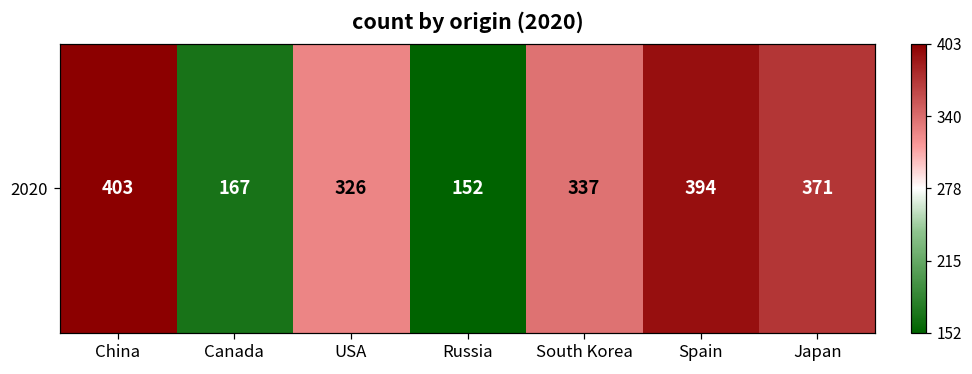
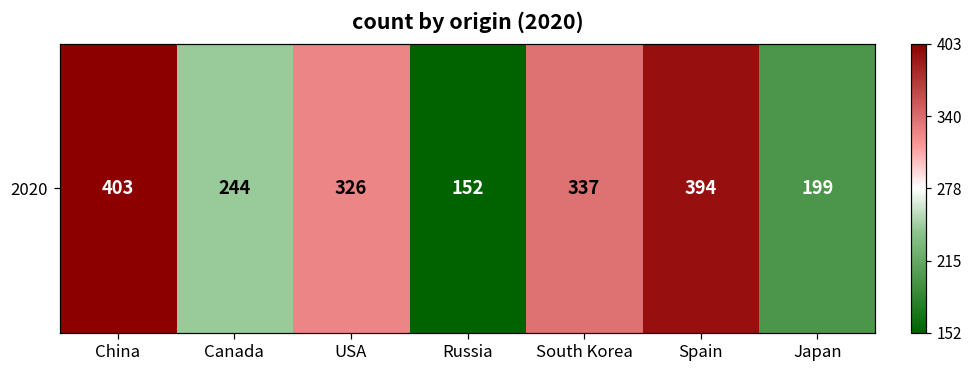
  {
    "2020": {
      "China": 403,
-     "Canada": 167,
+     "Canada": 244,
      "USA": 326,
      "Russia": 152,
      "South Korea": 337,
      "Spain": 394,
-     "Japan": 371
+     "Japan": 199
    }
  }
